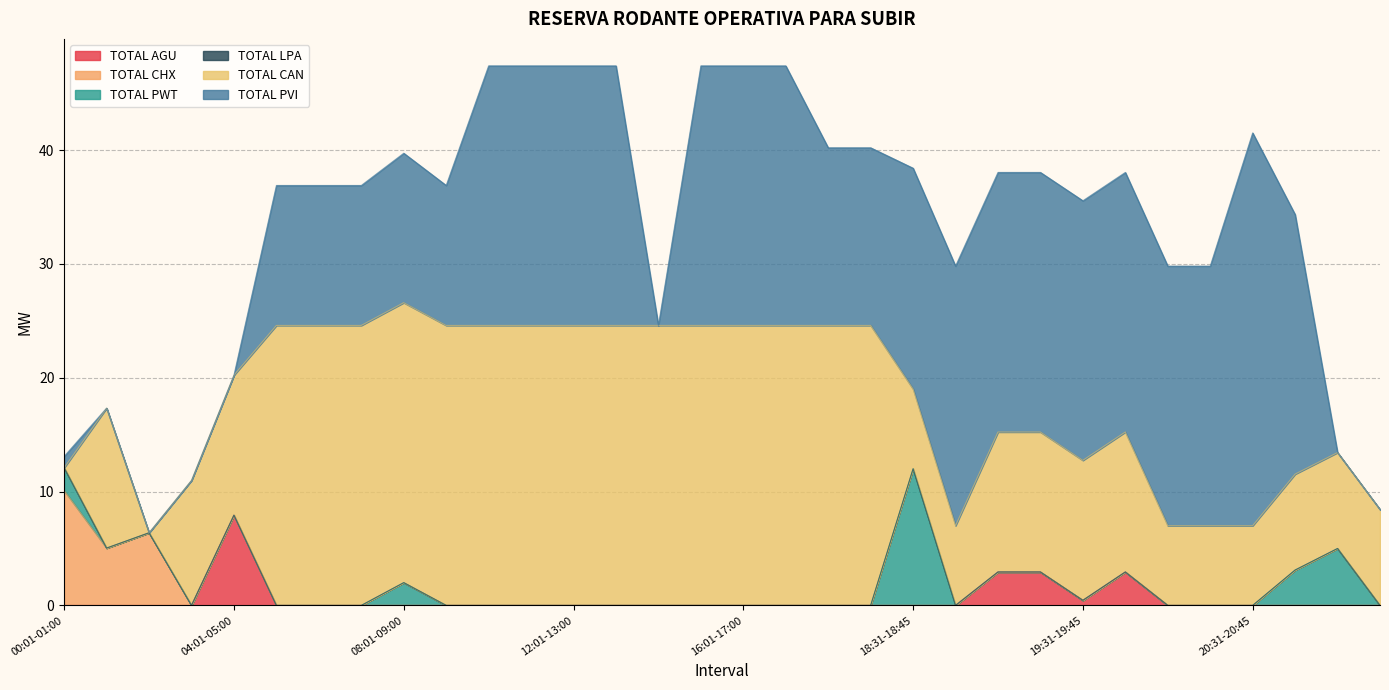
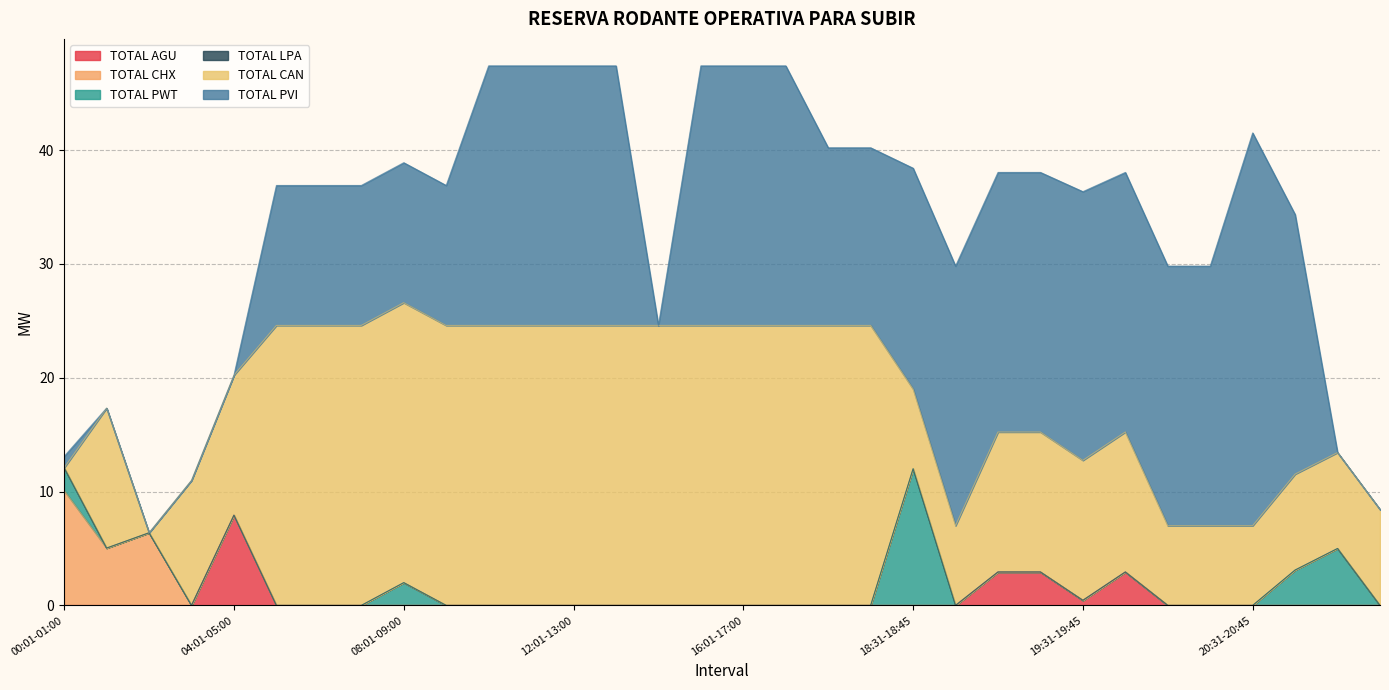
  {
    "TOTAL AGU": {
      "00:01-01:00": 0.0
    },
    "TOTAL PVI": {
      "00:01-01:00": 1.0,
-     "08:01-09:00": 13.1,
+     "08:01-09:00": 12.3,
      "12:01-13:00": 22.8,
      "16:01-17:00": 22.8,
      "18:31-18:45": 19.4,
-     "19:31-19:45": 22.8,
+     "19:31-19:45": 23.6,
      "20:31-20:45": 34.5
    }
  }
